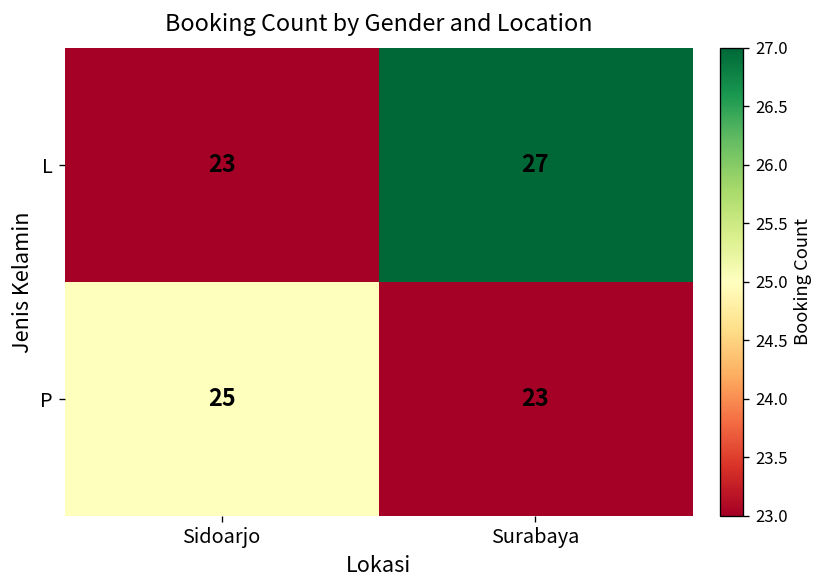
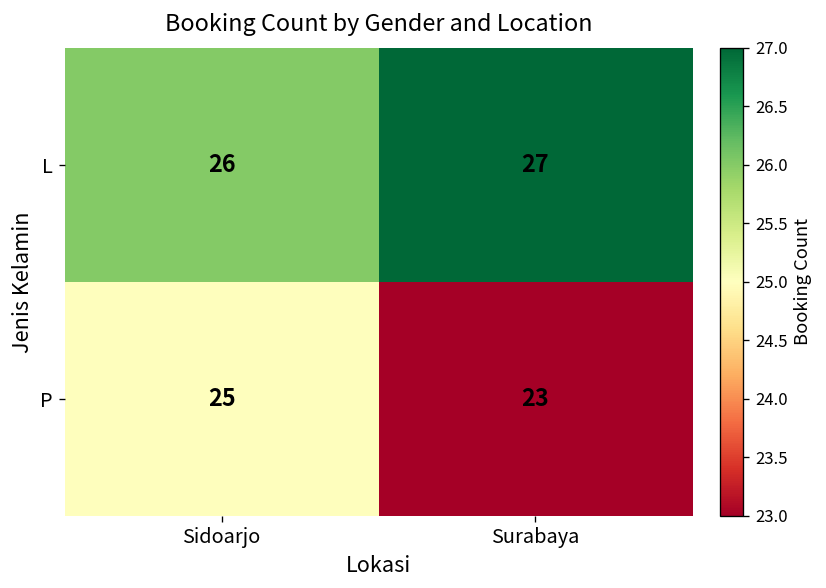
  {
    "L": {
-     "Sidoarjo": 23,
+     "Sidoarjo": 26,
      "Surabaya": 27
    },
    "P": {
      "Sidoarjo": 25,
      "Surabaya": 23
    }
  }
